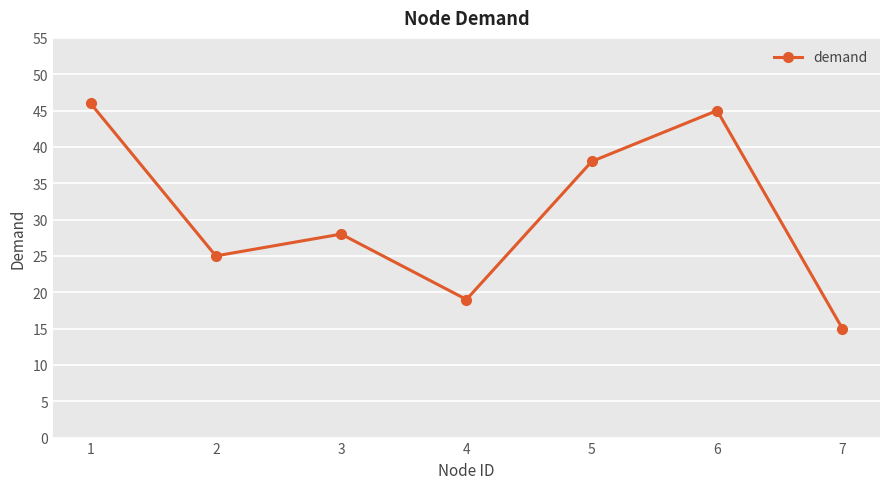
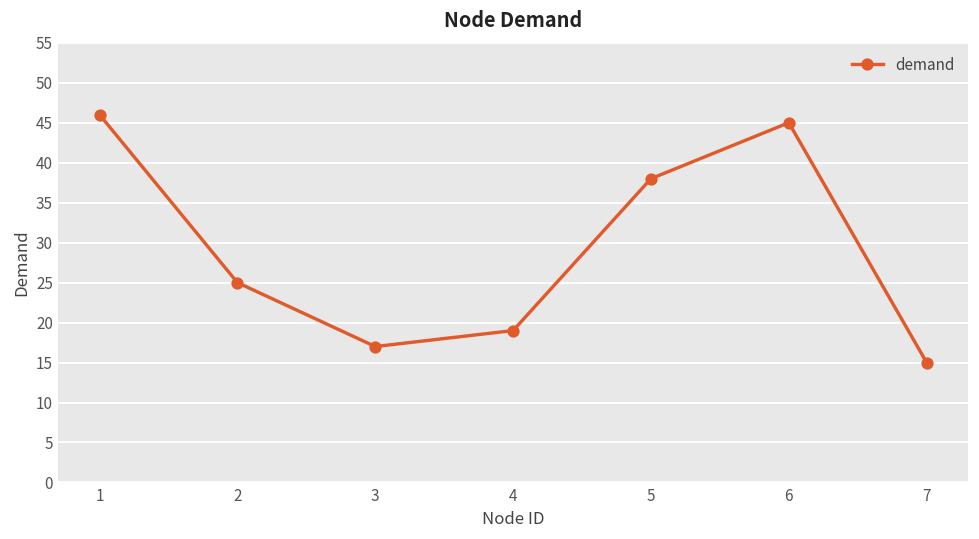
  {
    "1": 46,
    "2": 25,
-   "3": 28,
+   "3": 17,
    "4": 19,
    "5": 38,
    "6": 45,
    "7": 15
  }
